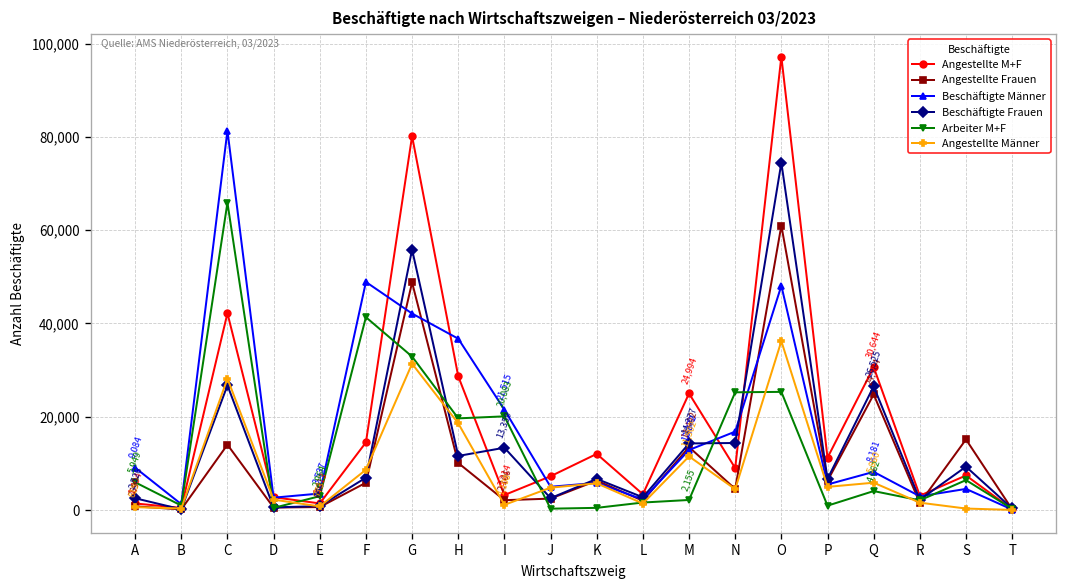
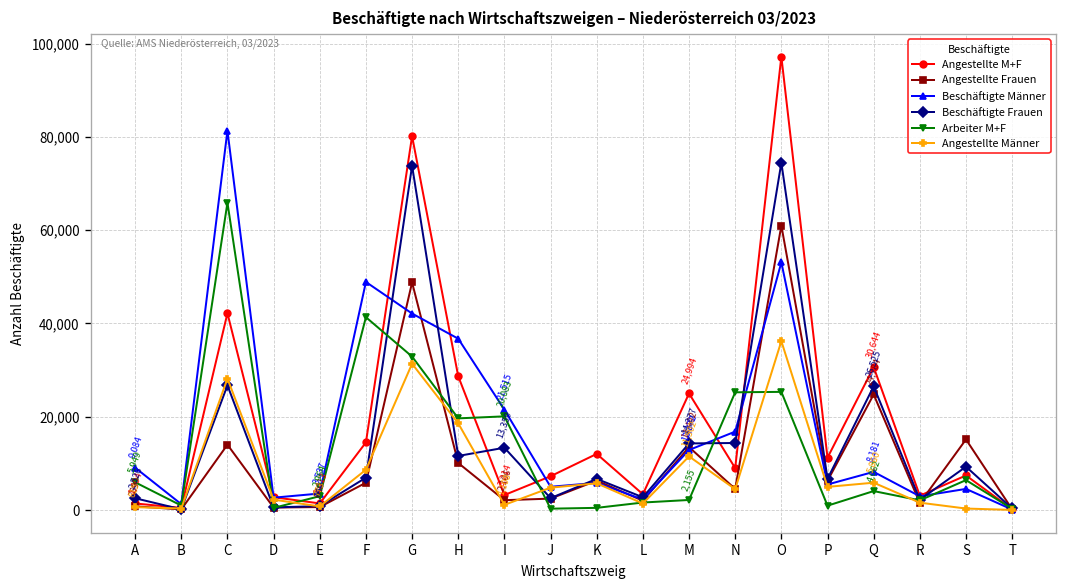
  {
    "Angestellte M+F": {
      "M": "24,994"
    },
    "Angestellte Frauen": {
      "C": "14,000",
      "F": "6,000",
      "G": "49,000",
      "H": "10,000",
      "O": "61,000",
      "S": "15,000"
    },
    "Beschäftigte Männer": {
      "C": "81,000",
      "F": "49,000",
      "G": "42,000",
      "H": "37,000",
      "N": "17,000",
-     "O": "48,000",
+     "O": "53,000",
      "S": "5,000"
    },
    "Beschäftigte Frauen": {
      "C": "27,000",
      "F": "7,000",
-     "G": "56,000",
+     "G": "74,000",
      "H": "12,000",
      "N": "14,000",
      "O": "74,000",
      "S": "9,000"
    },
    "Arbeiter M+F": {
      "M": "2,155"
    },
    "Angestellte Männer": {
      "C": "28,000",
      "F": "9,000",
      "G": "31,000",
      "H": "19,000",
      "O": "36,000",
      "S": "0"
    }
  }
